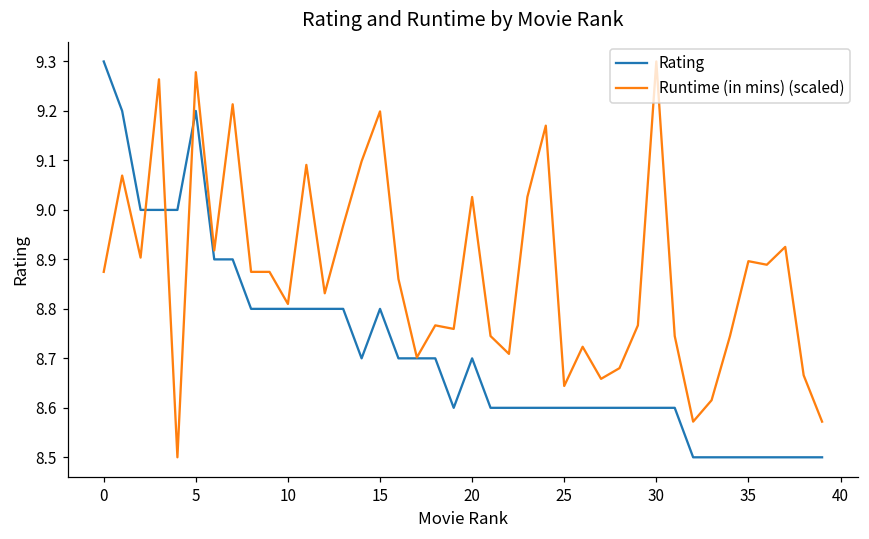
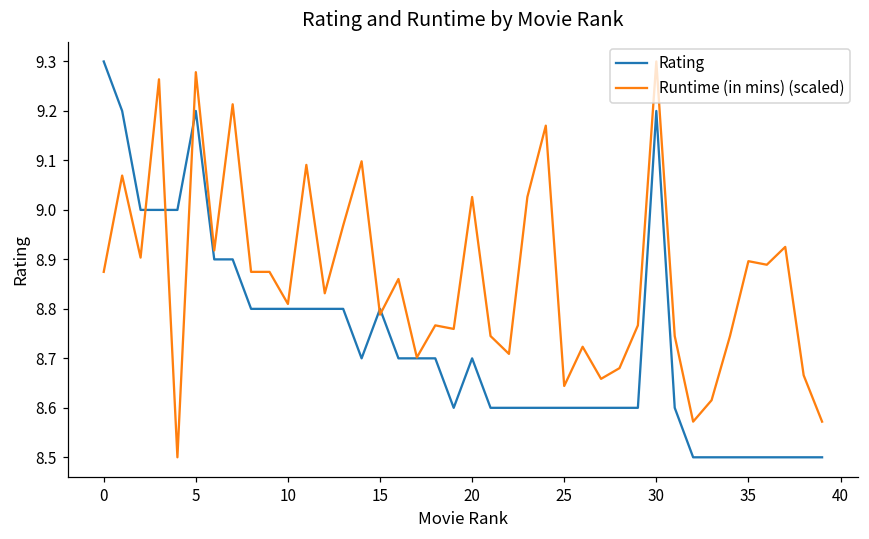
  {
    "Rating": {
      "0": 9.3,
      "5": 9.2,
      "10": 8.8,
      "15": 8.8,
      "20": 8.7,
      "25": 8.6,
-     "30": 8.6,
+     "30": 9.2,
      "35": 8.5
    },
    "Runtime (in mins) (scaled)": {
      "0": 8.87,
      "5": 9.28,
      "10": 8.81,
-     "15": 9.20,
+     "15": 8.79,
      "20": 9.03,
      "25": 8.64,
      "35": 8.90
    }
  }
